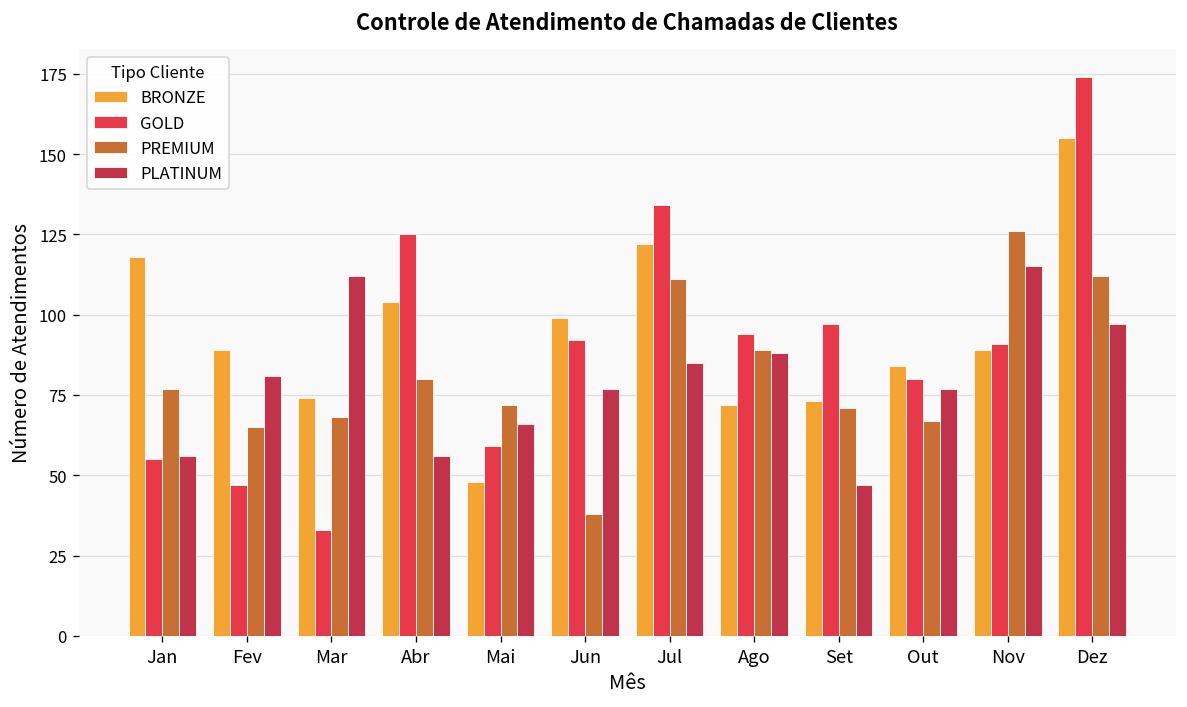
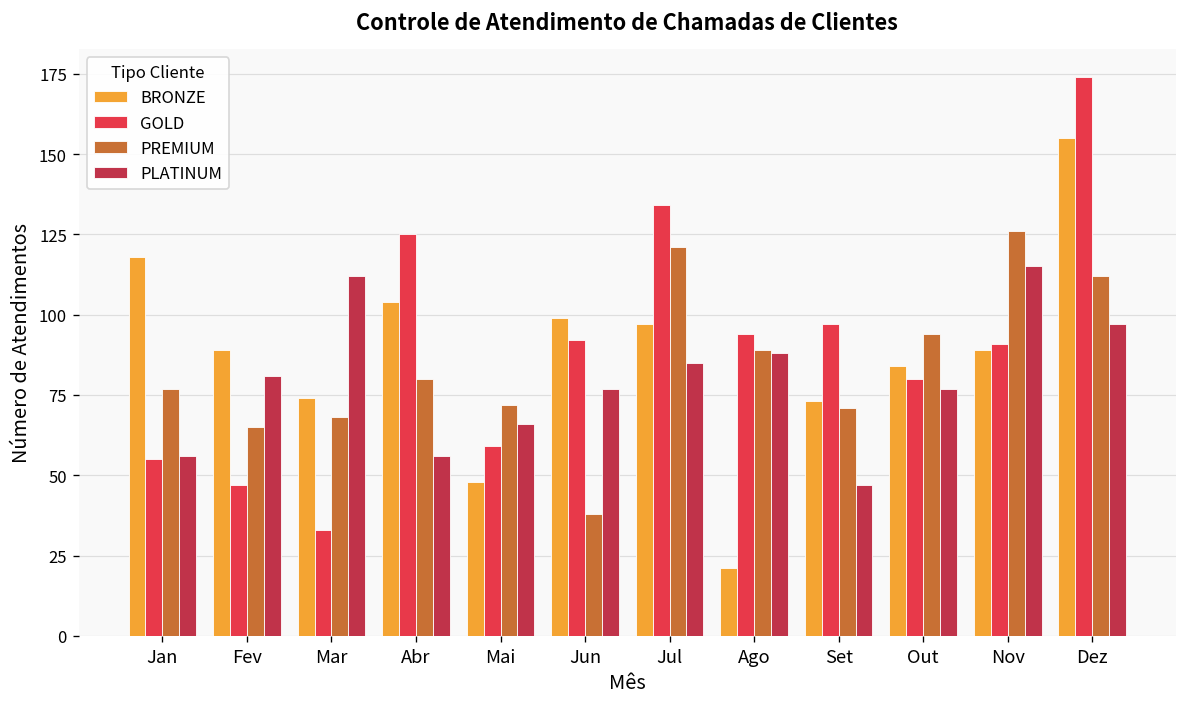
  {
    "BRONZE": {
      "Jan": 118,
      "Fev": 89,
      "Mar": 74,
      "Abr": 104,
      "Mai": 48,
      "Jun": 99,
-     "Jul": 122,
-     "Ago": 72,
+     "Jul": 97,
+     "Ago": 21,
      "Set": 73,
      "Out": 84,
      "Nov": 89,
      "Dez": 155
    },
    "PREMIUM": {
      "Jan": 77,
      "Fev": 65,
      "Mar": 68,
      "Abr": 80,
      "Mai": 72,
      "Jun": 38,
-     "Jul": 111,
+     "Jul": 121,
      "Ago": 89,
      "Set": 71,
-     "Out": 67,
+     "Out": 94,
      "Nov": 126,
      "Dez": 112
    }
  }
